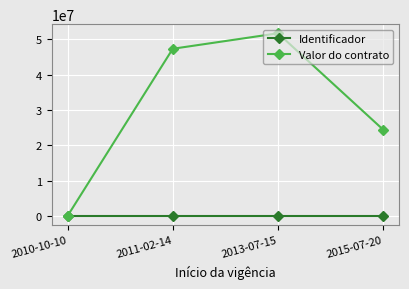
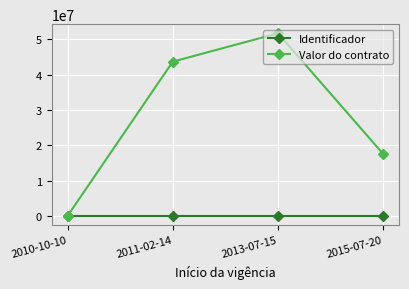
  {
    "Identificador": {
      "2011-02-14": 0,
      "2013-07-15": 0,
      "2015-07-20": 0
    },
    "Valor do contrato": {
-     "2011-02-14": 47000000,
-     "2015-07-20": 24000000
+     "2011-02-14": 44000000,
+     "2015-07-20": 18000000
    }
  }
